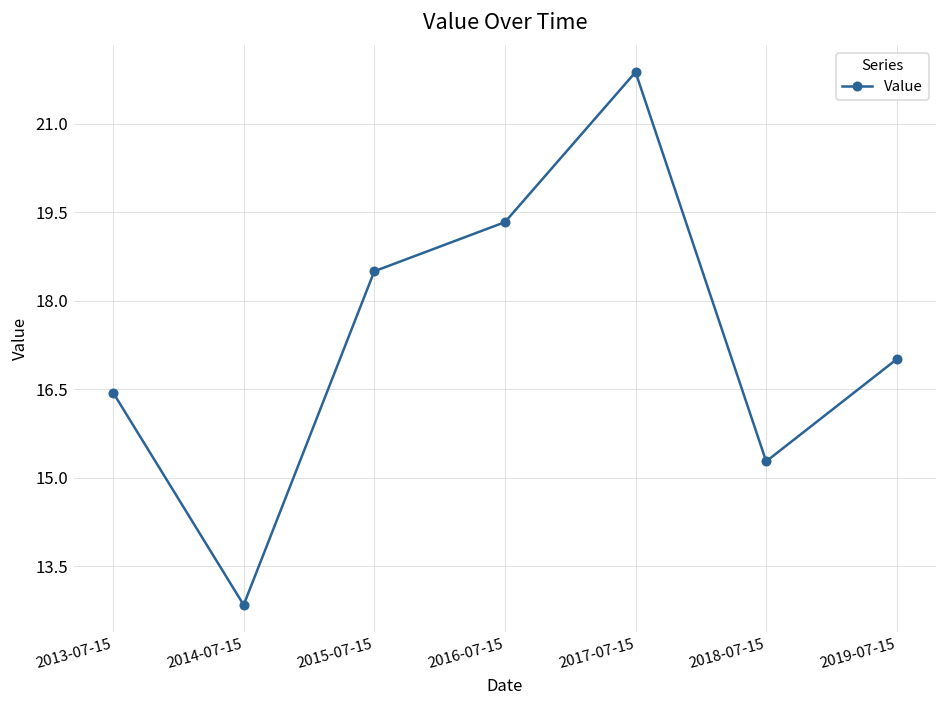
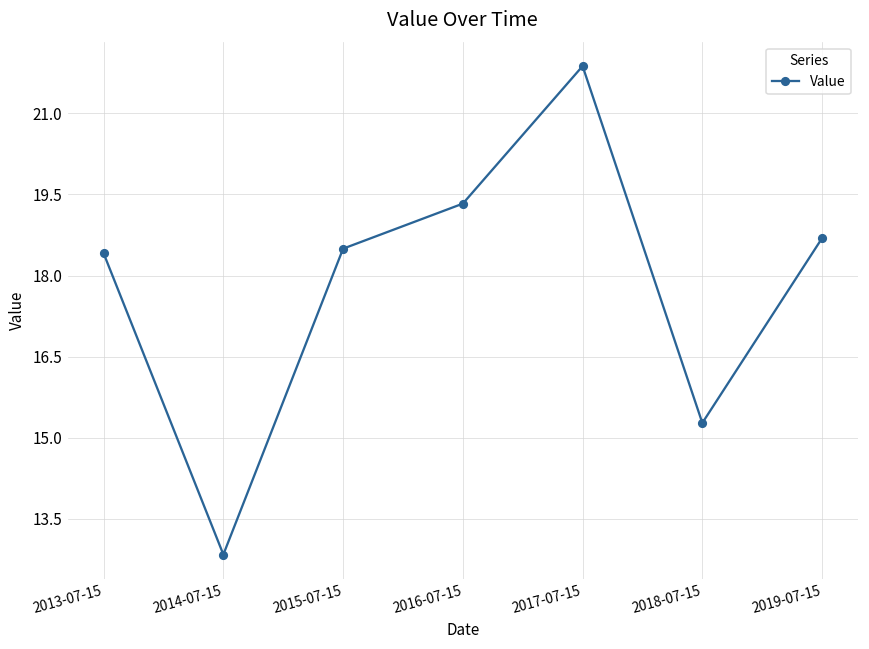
  {
-   "2013-07-15": 16.4,
+   "2013-07-15": 18.4,
    "2014-07-15": 12.8,
    "2015-07-15": 18.5,
    "2016-07-15": 19.3,
    "2017-07-15": 21.9,
    "2018-07-15": 15.3,
-   "2019-07-15": 17.0
+   "2019-07-15": 18.7
  }
